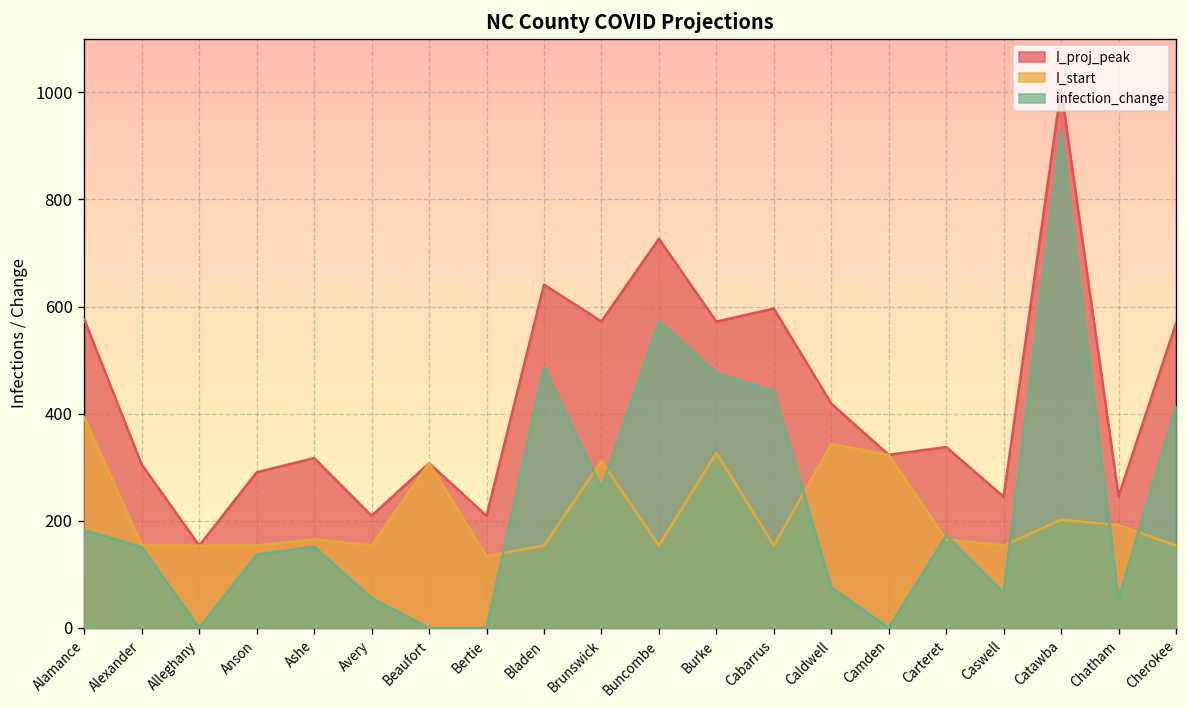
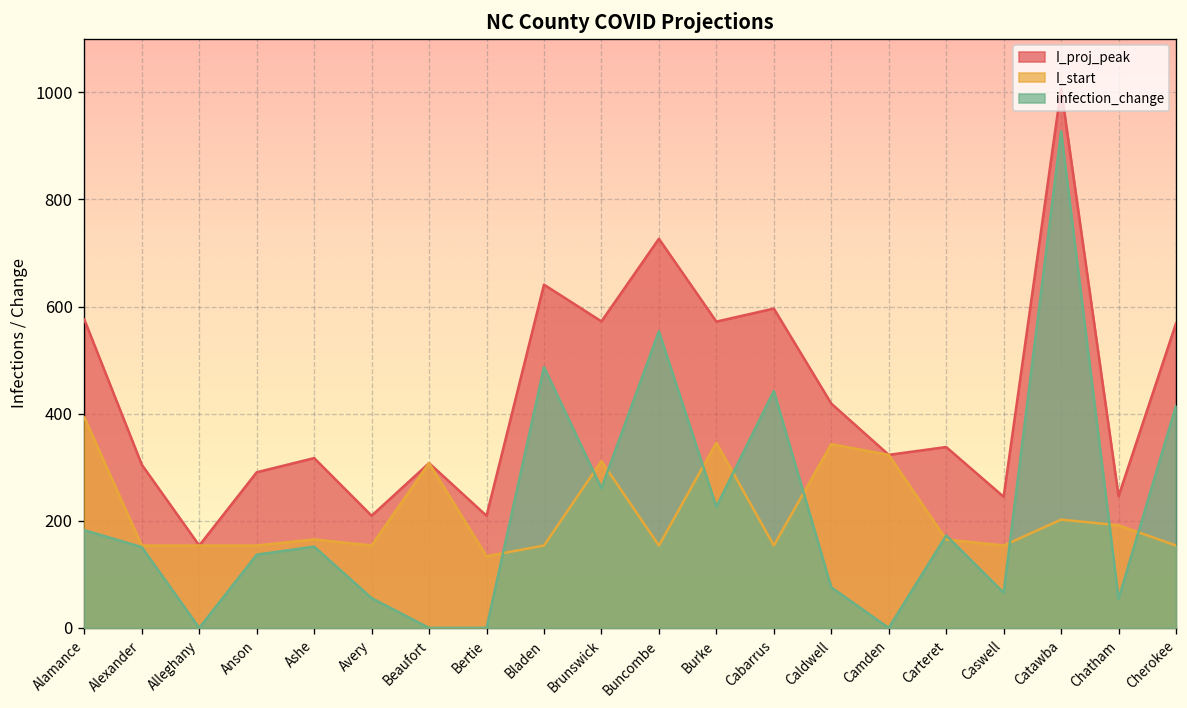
  {
    "I_proj_peak": {
      "Alamance": 580,
      "Alexander": 300,
      "Anson": 290,
      "Ashe": 320,
      "Avery": 210,
      "Bertie": 210,
      "Bladen": 640,
      "Brunswick": 570,
      "Buncombe": 730,
      "Burke": 570,
      "Cabarrus": 600,
      "Caldwell": 420,
      "Carteret": 340,
      "Caswell": 240,
      "Chatham": 250,
      "Cherokee": 570
    },
    "I_start": {
      "Alamance": 390,
      "Anson": 150,
      "Ashe": 170,
      "Avery": 150,
      "Bertie": 130,
      "Bladen": 150,
      "Brunswick": 310,
      "Buncombe": 150,
-     "Burke": 330,
+     "Burke": 350,
      "Cabarrus": 150,
      "Caldwell": 340,
      "Carteret": 170,
      "Caswell": 150,
      "Catawba": 200,
      "Chatham": 190,
      "Cherokee": 150
    },
    "infection_change": {
      "Alamance": 180,
      "Alleghany": 0,
      "Anson": 140,
      "Ashe": 150,
      "Avery": 60,
      "Beaufort": 0,
      "Bertie": 0,
      "Bladen": 490,
      "Brunswick": 260,
-     "Buncombe": 570,
-     "Burke": 480,
+     "Buncombe": 550,
+     "Burke": 230,
      "Cabarrus": 440,
      "Caldwell": 80,
      "Camden": 0,
      "Carteret": 170,
      "Caswell": 70,
      "Catawba": 930,
      "Chatham": 50,
      "Cherokee": 410
    }
  }
